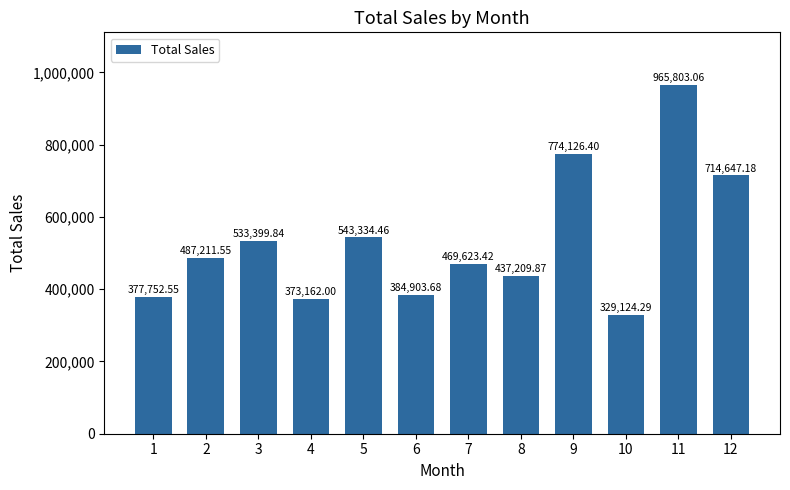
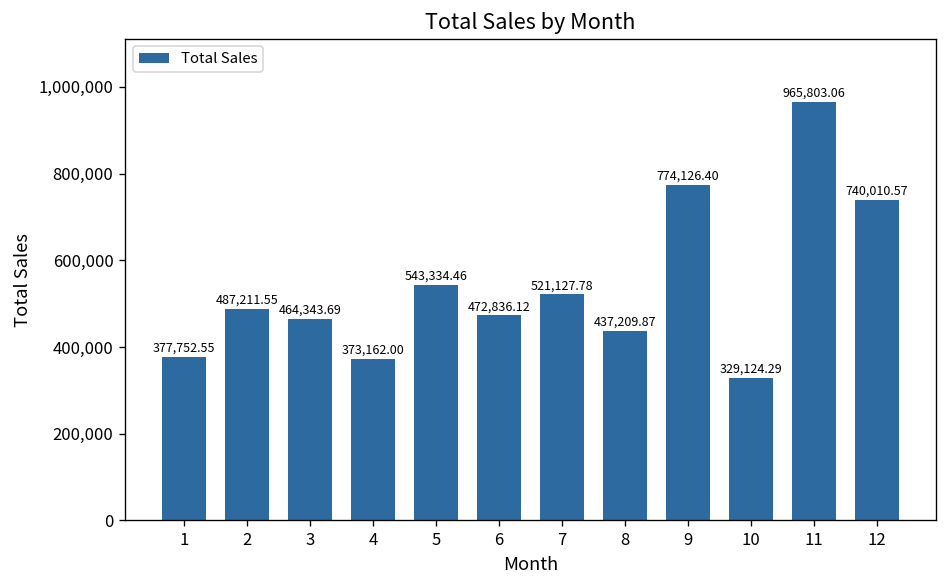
  {
    "1": "377,752.55",
    "2": "487,211.55",
-   "3": "533,399.84",
+   "3": "464,343.69",
    "4": "373,162.00",
    "5": "543,334.46",
-   "6": "384,903.68",
-   "7": "469,623.42",
+   "6": "472,836.12",
+   "7": "521,127.78",
    "8": "437,209.87",
    "9": "774,126.40",
    "10": "329,124.29",
    "11": "965,803.06",
-   "12": "714,647.18"
+   "12": "740,010.57"
  }
